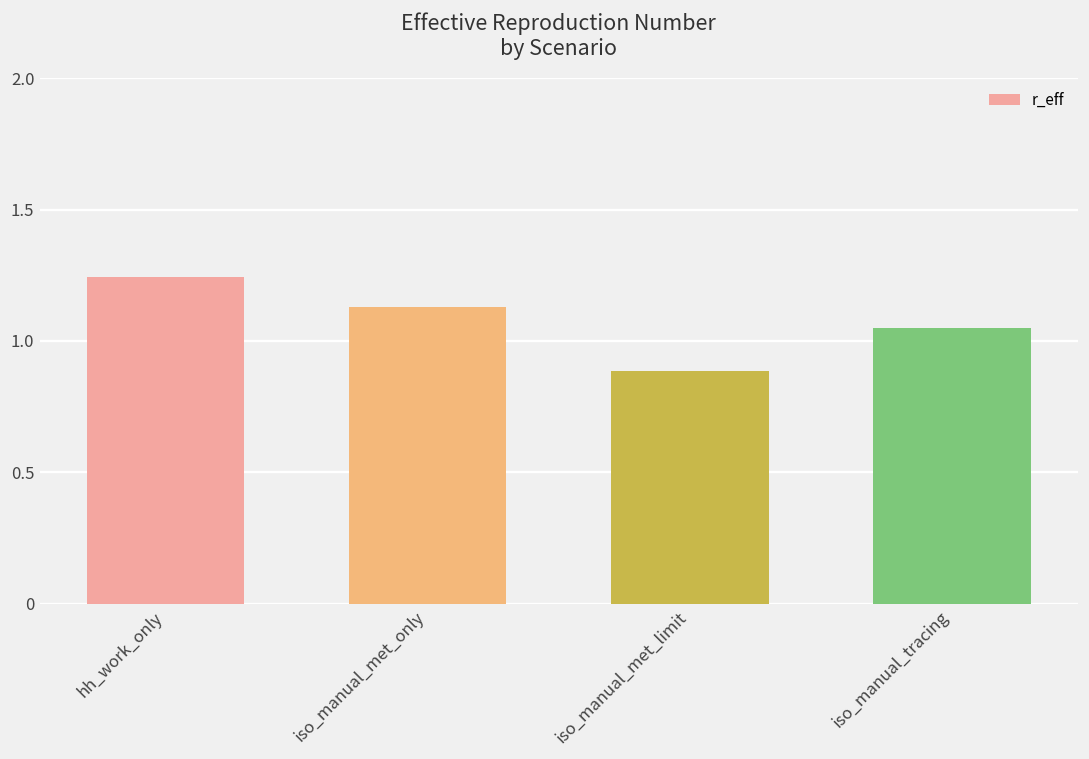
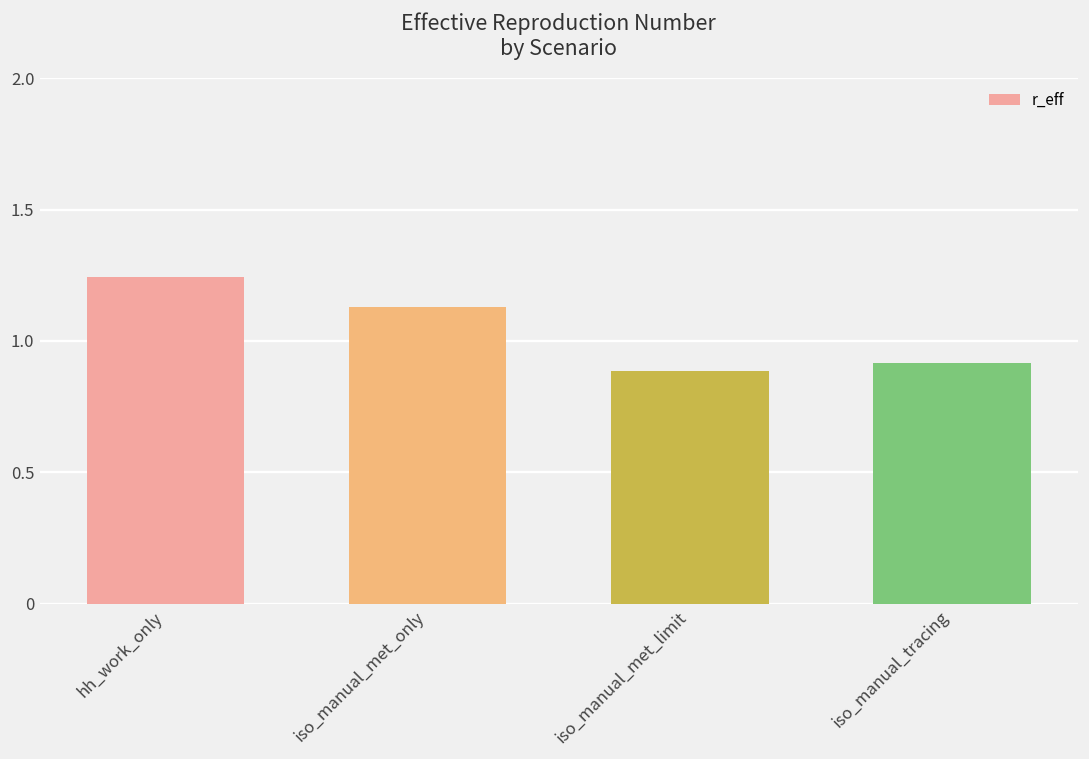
  {
    "hh_work_only": 1.24,
    "iso_manual_met_only": 1.13,
    "iso_manual_met_limit": 0.89,
-   "iso_manual_tracing": 1.05
+   "iso_manual_tracing": 0.92
  }
